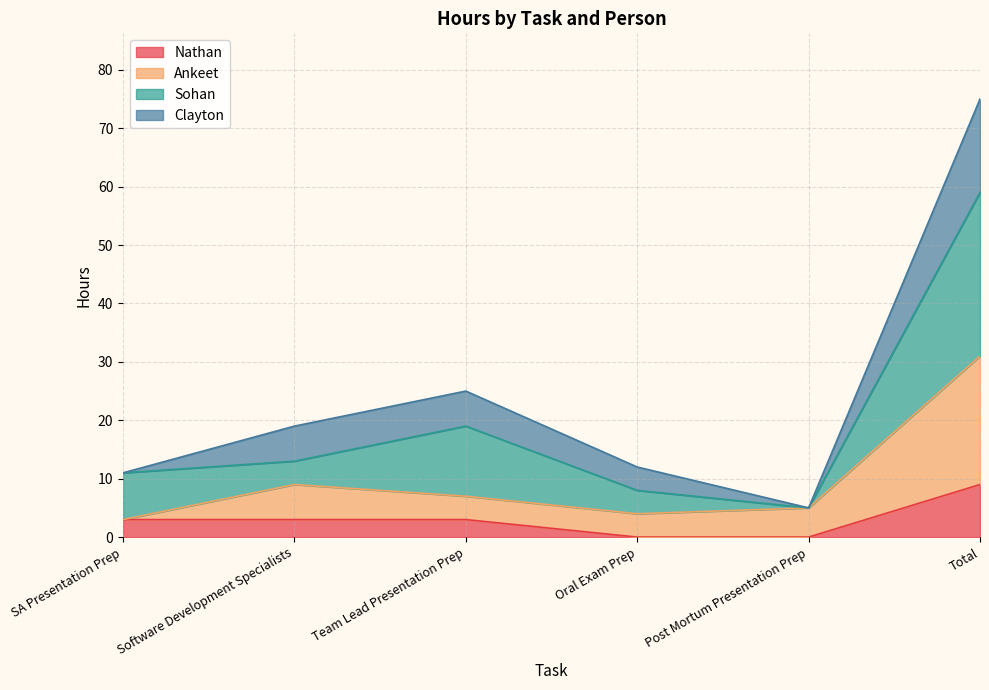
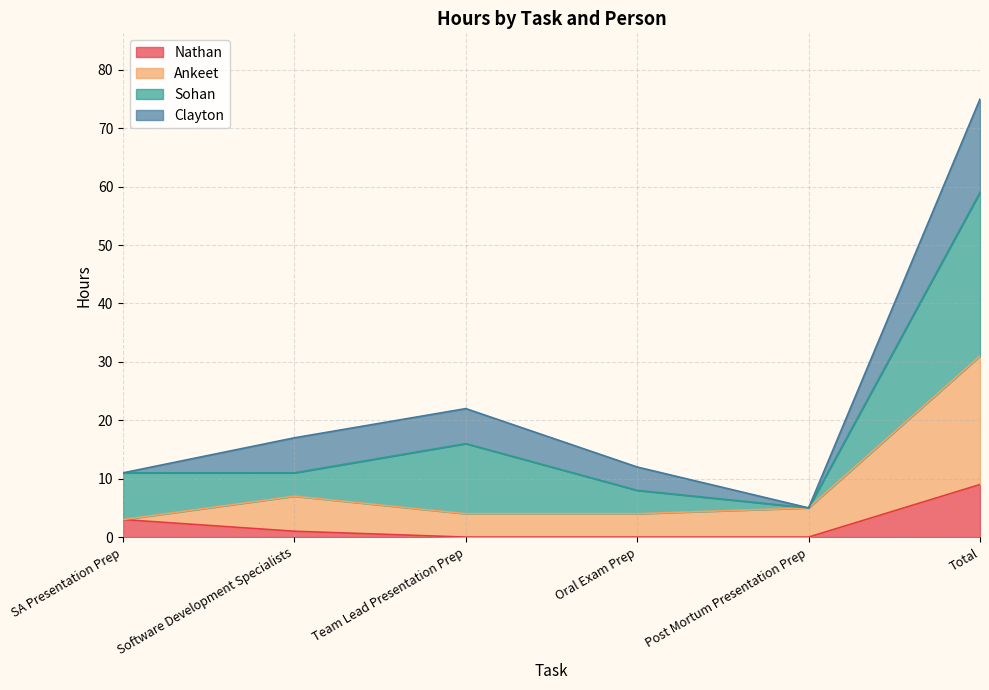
  {
    "Nathan": {
-     "Software Development Specialists": 3,
-     "Team Lead Presentation Prep": 3,
+     "Software Development Specialists": 1,
+     "Team Lead Presentation Prep": 0,
      "Oral Exam Prep": 0,
      "Post Mortum Presentation Prep": 0,
      "Total": 9
    },
    "Ankeet": {
      "Software Development Specialists": 6,
      "Team Lead Presentation Prep": 4,
      "Oral Exam Prep": 4,
      "Total": 22
    }
  }
